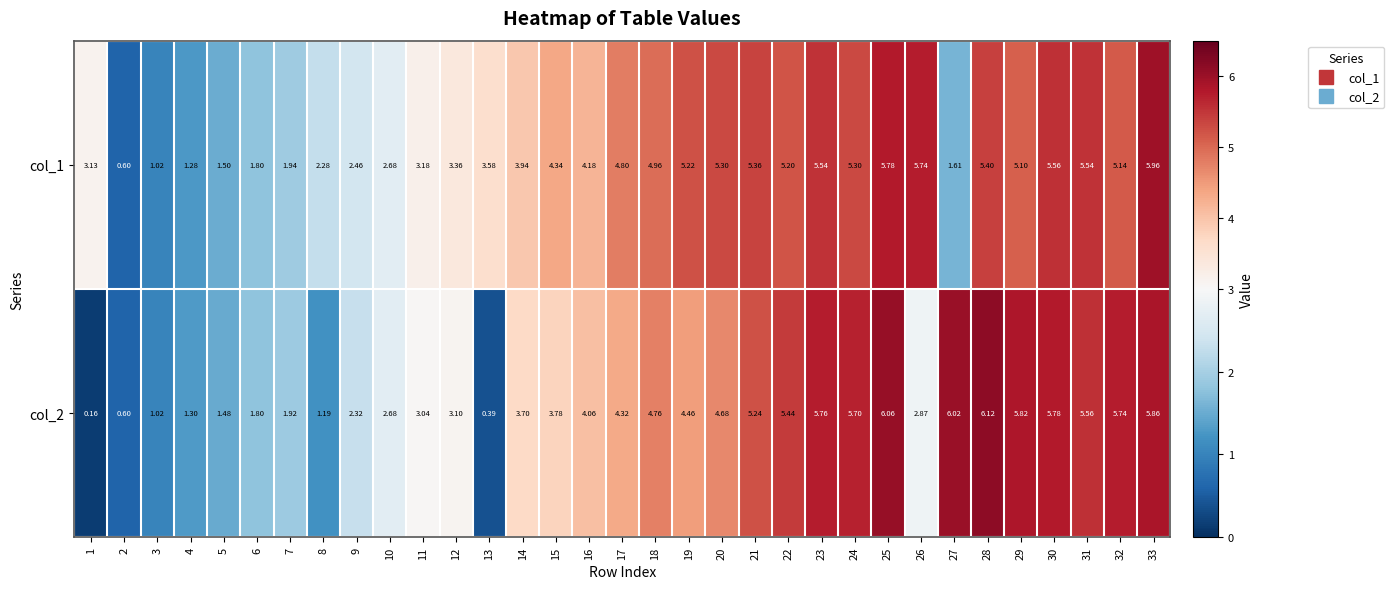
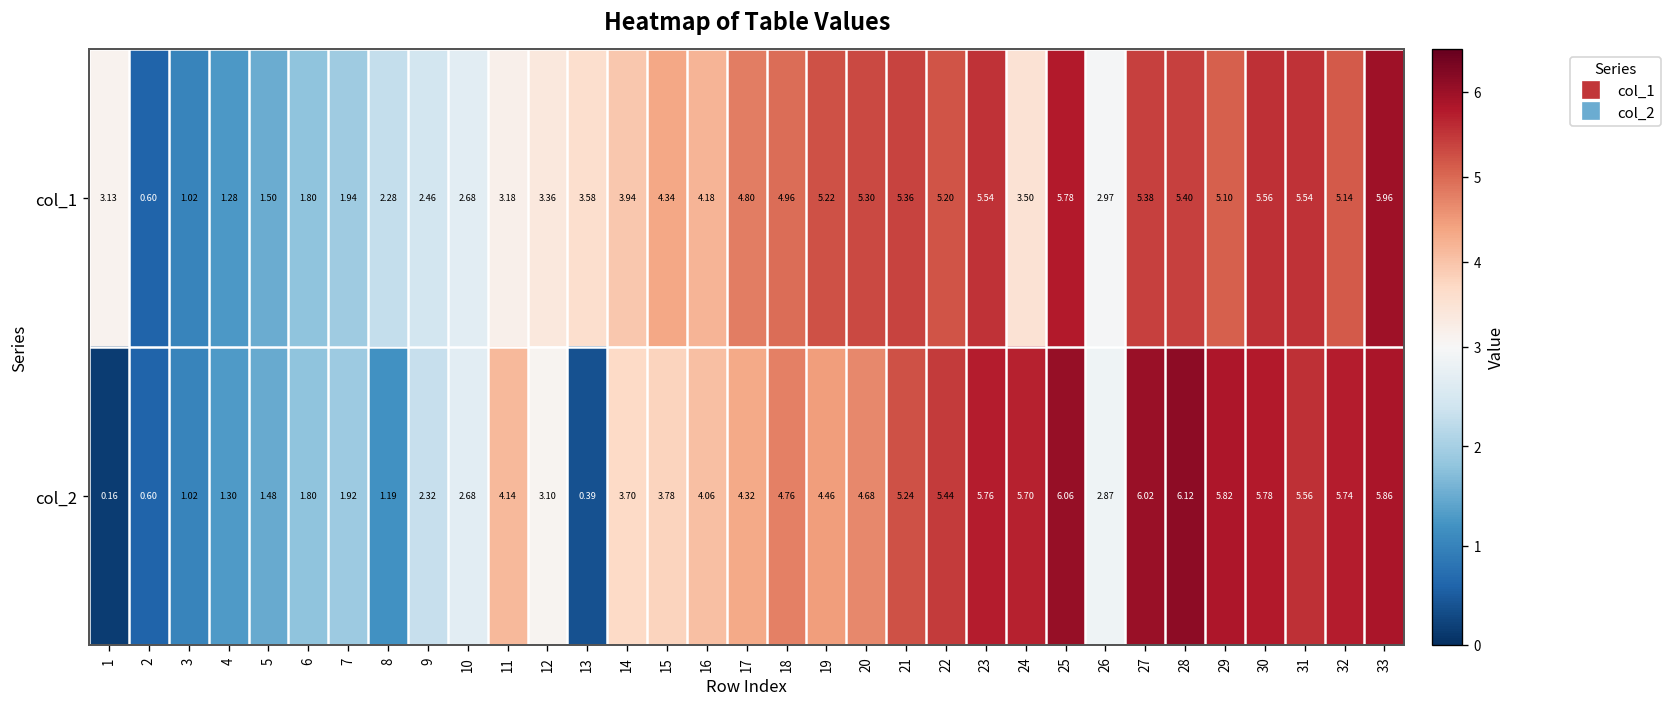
  {
    "col_1": {
      "1": 3.13,
      "2": 0.60,
      "3": 1.02,
      "4": 1.28,
      "5": 1.50,
      "6": 1.80,
      "7": 1.94,
      "8": 2.28,
      "9": 2.46,
      "10": 2.68,
      "11": 3.18,
      "12": 3.36,
      "13": 3.58,
      "14": 3.94,
      "15": 4.34,
      "16": 4.18,
      "17": 4.80,
      "18": 4.96,
      "19": 5.22,
      "20": 5.30,
      "21": 5.36,
      "22": 5.20,
      "23": 5.54,
-     "24": 5.30,
+     "24": 3.50,
      "25": 5.78,
-     "26": 5.74,
-     "27": 1.61,
+     "26": 2.97,
+     "27": 5.38,
      "28": 5.40,
      "29": 5.10,
      "30": 5.56,
      "31": 5.54,
      "32": 5.14,
      "33": 5.96
    },
    "col_2": {
      "1": 0.16,
      "2": 0.60,
      "3": 1.02,
      "4": 1.30,
      "5": 1.48,
      "6": 1.80,
      "7": 1.92,
      "8": 1.19,
      "9": 2.32,
      "10": 2.68,
-     "11": 3.04,
+     "11": 4.14,
      "12": 3.10,
      "13": 0.39,
      "14": 3.70,
      "15": 3.78,
      "16": 4.06,
      "17": 4.32,
      "18": 4.76,
      "19": 4.46,
      "20": 4.68,
      "21": 5.24,
      "22": 5.44,
      "23": 5.76,
      "24": 5.70,
      "25": 6.06,
      "26": 2.87,
      "27": 6.02,
      "28": 6.12,
      "29": 5.82,
      "30": 5.78,
      "31": 5.56,
      "32": 5.74,
      "33": 5.86
    }
  }
